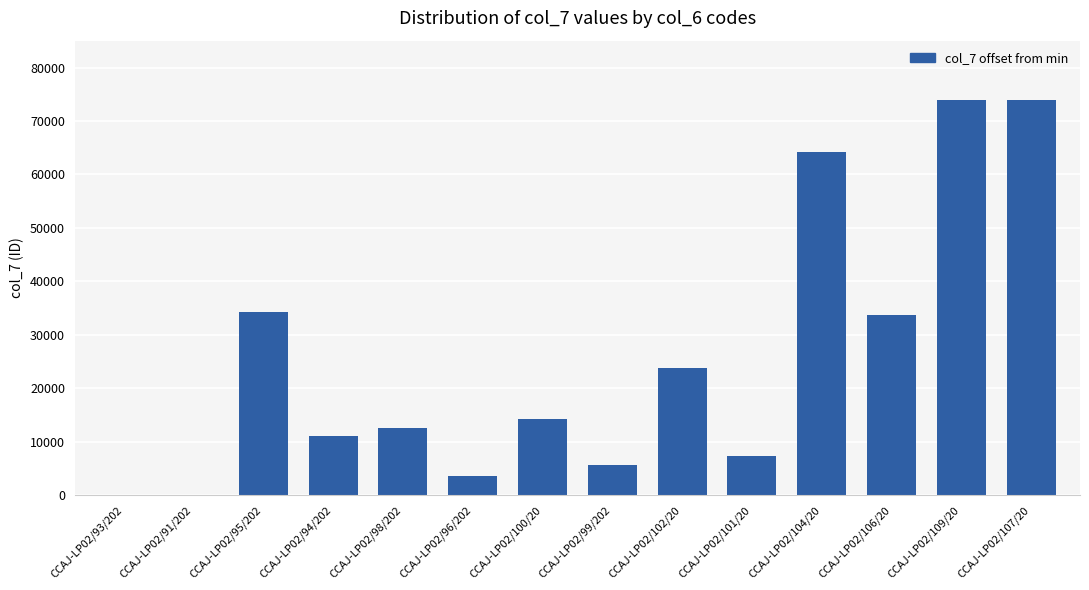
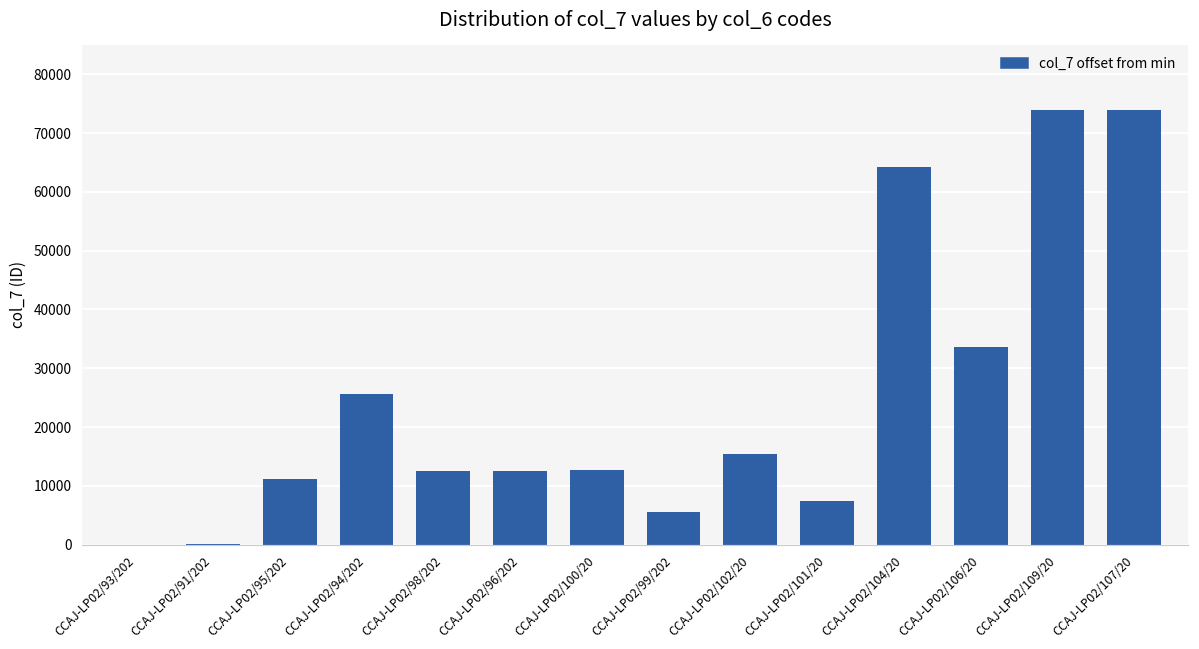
  {
    "CCAJ-LP02/93/202": 0,
-   "CCAJ-LP02/95/202": 34000,
-   "CCAJ-LP02/94/202": 11000,
+   "CCAJ-LP02/95/202": 11000,
+   "CCAJ-LP02/94/202": 26000,
    "CCAJ-LP02/98/202": 12000,
-   "CCAJ-LP02/96/202": 4000,
-   "CCAJ-LP02/100/20": 14000,
+   "CCAJ-LP02/96/202": 12000,
+   "CCAJ-LP02/100/20": 13000,
    "CCAJ-LP02/99/202": 6000,
-   "CCAJ-LP02/102/20": 24000,
+   "CCAJ-LP02/102/20": 15000,
    "CCAJ-LP02/101/20": 7000,
    "CCAJ-LP02/104/20": 64000,
    "CCAJ-LP02/106/20": 34000,
    "CCAJ-LP02/109/20": 74000,
    "CCAJ-LP02/107/20": 74000
  }
